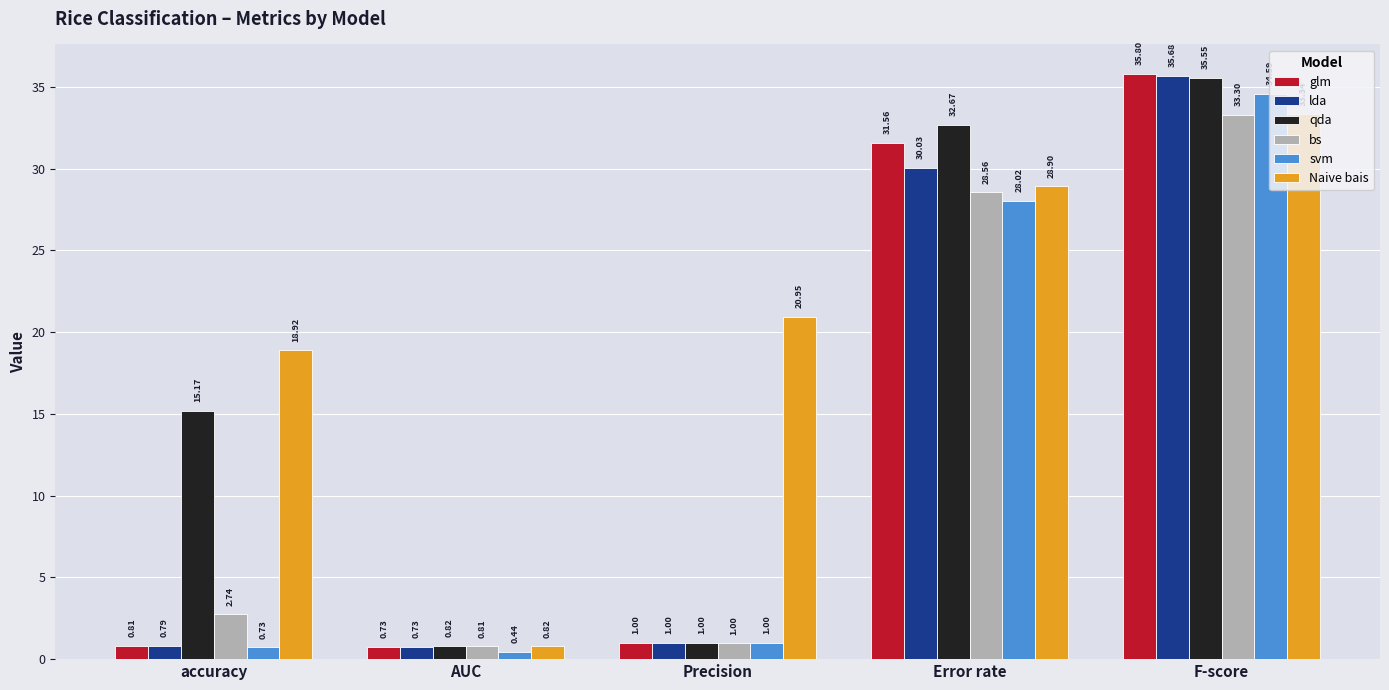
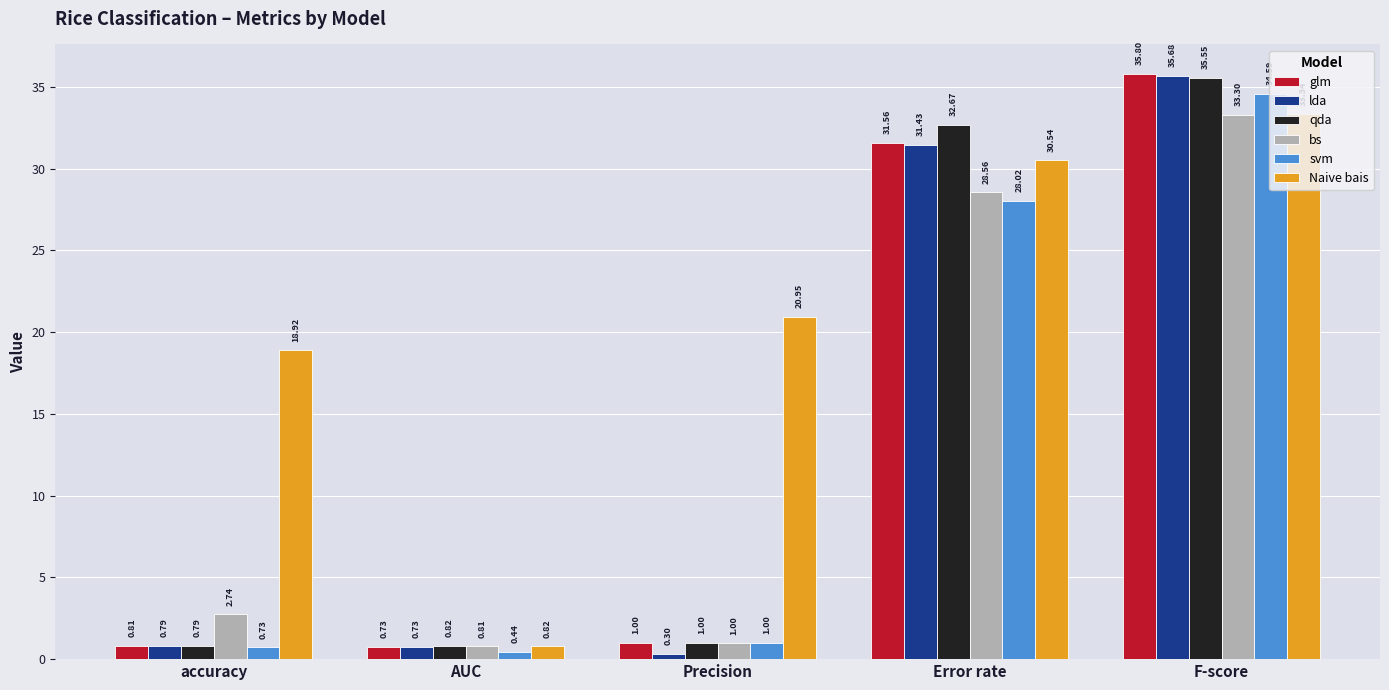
  {
    "glm": {
      "accuracy": 0.81,
      "AUC": 0.73,
      "Precision": 1.00,
      "Error rate": 31.56,
      "F-score": 35.80
    },
    "lda": {
      "accuracy": 0.79,
      "AUC": 0.73,
-     "Precision": 1.00,
-     "Error rate": 30.03,
+     "Precision": 0.30,
+     "Error rate": 31.43,
      "F-score": 35.68
    },
    "qda": {
-     "accuracy": 15.17,
+     "accuracy": 0.79,
      "AUC": 0.82,
      "Precision": 1.00,
      "Error rate": 32.67,
      "F-score": 35.55
    },
    "bs": {
      "accuracy": 2.74,
      "AUC": 0.81,
      "Precision": 1.00,
      "Error rate": 28.56,
      "F-score": 33.30
    },
    "svm": {
      "accuracy": 0.73,
      "AUC": 0.44,
      "Precision": 1.00,
      "Error rate": 28.02
    },
    "Naive bais": {
      "accuracy": 18.92,
      "AUC": 0.82,
      "Precision": 20.95,
-     "Error rate": 28.90
+     "Error rate": 30.54
    }
  }
